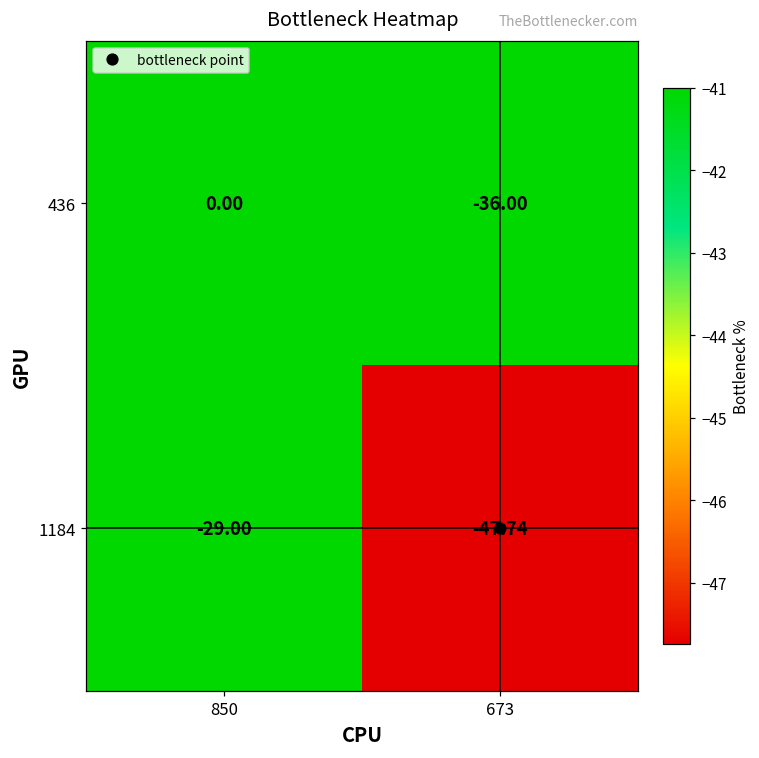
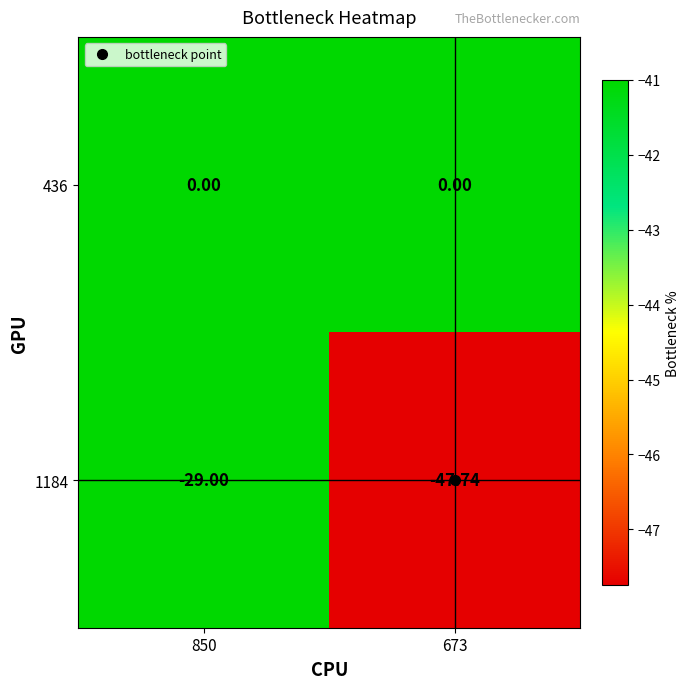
  {
    "436": {
      "850": 0.00,
-     "673": -36.00
+     "673": 0.00
    },
    "1184": {
      "850": -29.00
    }
  }
